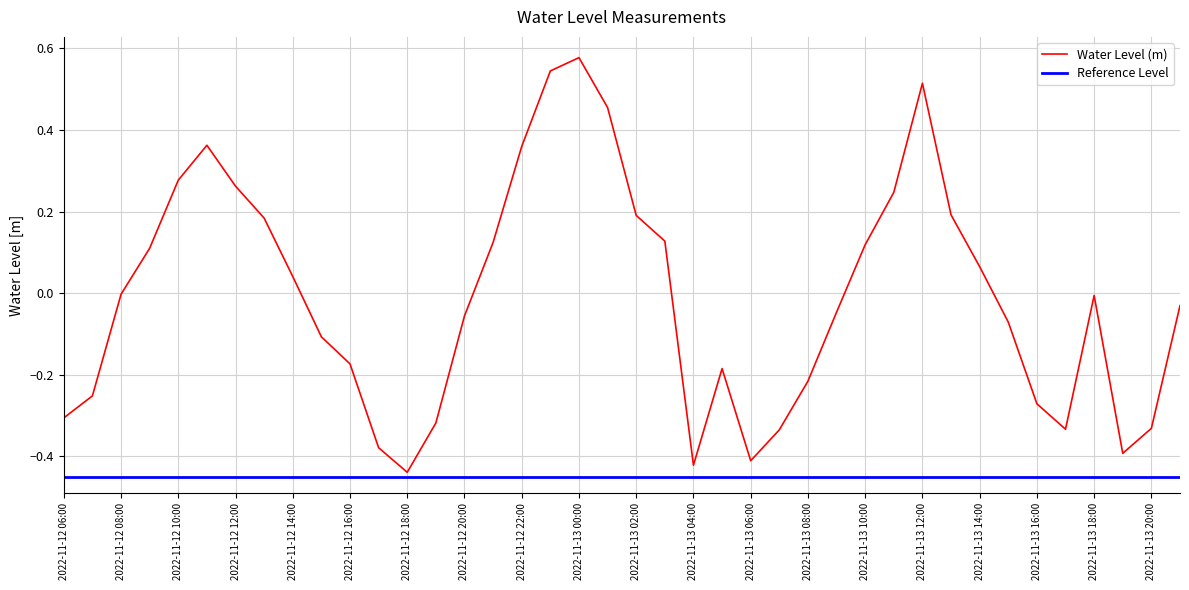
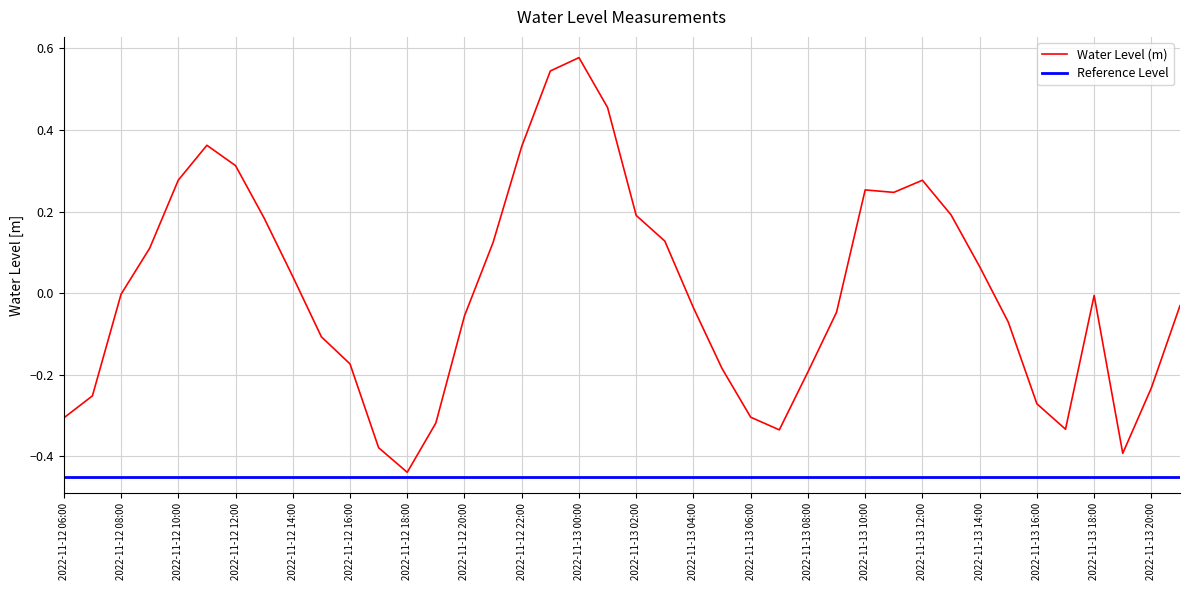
  {
    "2022-11-12 06:00": -0.31,
    "2022-11-12 08:00": 0.00,
    "2022-11-12 10:00": 0.28,
-   "2022-11-12 12:00": 0.26,
+   "2022-11-12 12:00": 0.31,
    "2022-11-12 14:00": 0.04,
    "2022-11-12 16:00": -0.17,
    "2022-11-12 18:00": -0.44,
    "2022-11-12 20:00": -0.06,
    "2022-11-12 22:00": 0.36,
    "2022-11-13 00:00": 0.58,
    "2022-11-13 02:00": 0.19,
-   "2022-11-13 04:00": -0.42,
-   "2022-11-13 06:00": -0.41,
-   "2022-11-13 08:00": -0.22,
-   "2022-11-13 10:00": 0.12,
-   "2022-11-13 12:00": 0.51,
+   "2022-11-13 04:00": -0.04,
+   "2022-11-13 06:00": -0.30,
+   "2022-11-13 08:00": -0.19,
+   "2022-11-13 10:00": 0.25,
+   "2022-11-13 12:00": 0.28,
    "2022-11-13 14:00": 0.06,
    "2022-11-13 16:00": -0.27,
    "2022-11-13 18:00": -0.01,
-   "2022-11-13 20:00": -0.33
+   "2022-11-13 20:00": -0.23
  }
